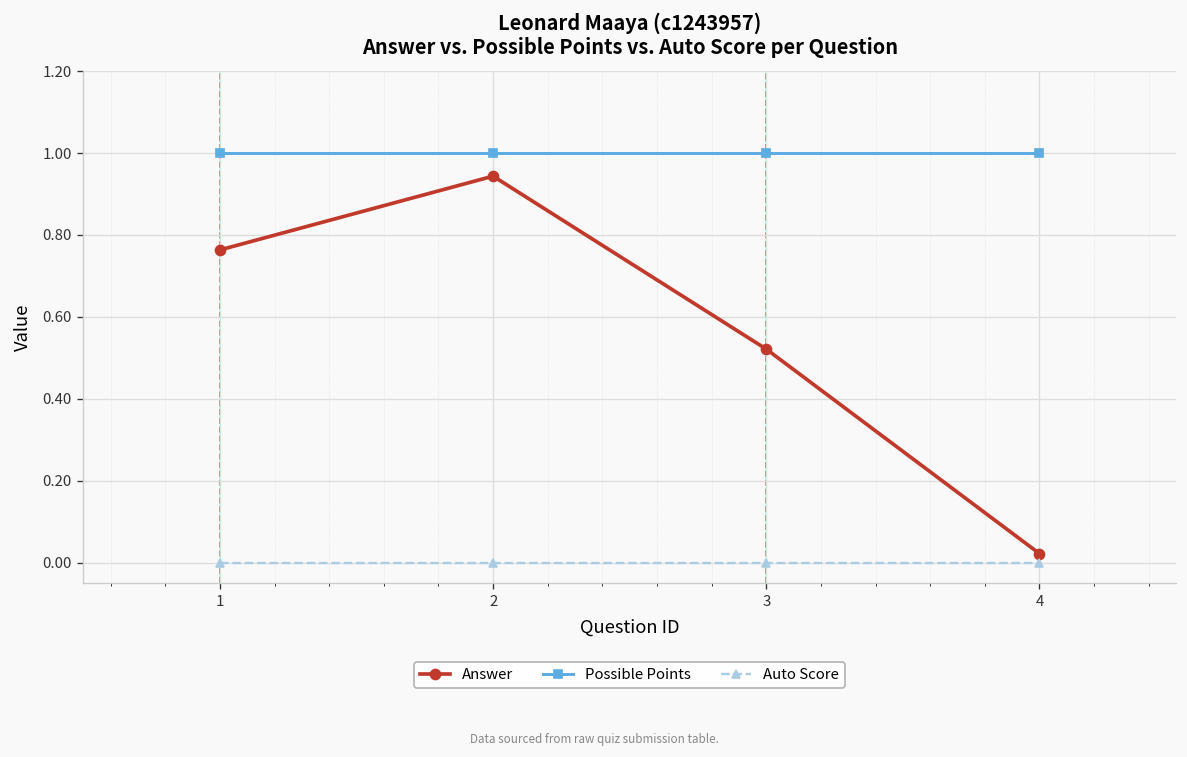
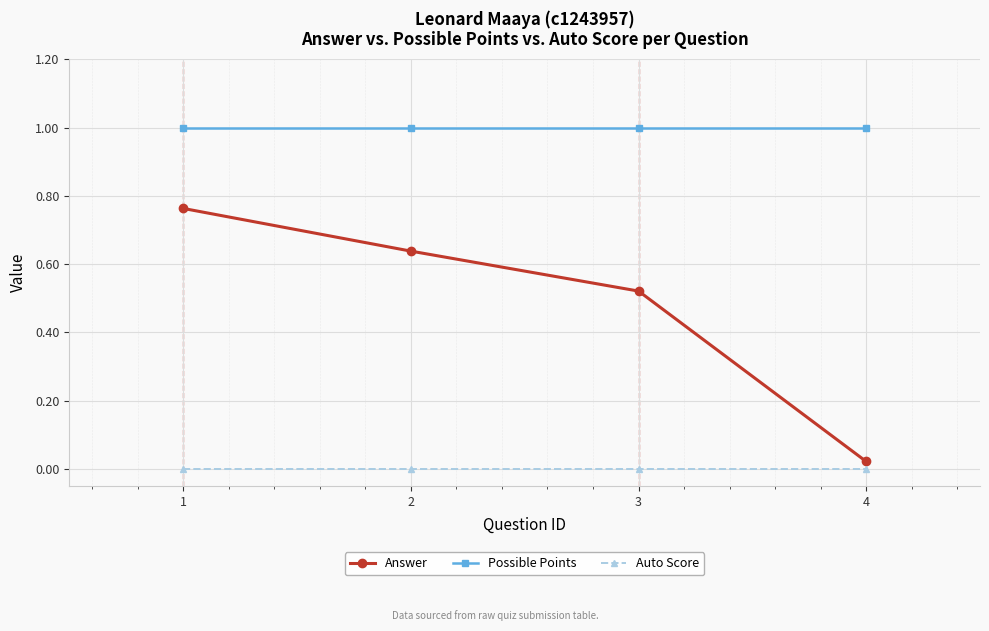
  {
    "Answer": {
      "1": 0.76,
-     "2": 0.94,
+     "2": 0.64,
      "3": 0.52,
      "4": 0.02
    },
    "Possible Points": {
      "1": 1.00,
      "2": 1.00,
      "3": 1.00,
      "4": 1.00
    },
    "Auto Score": {
      "1": 0.00,
      "2": 0.00,
      "3": 0.00,
      "4": 0.00
    }
  }
